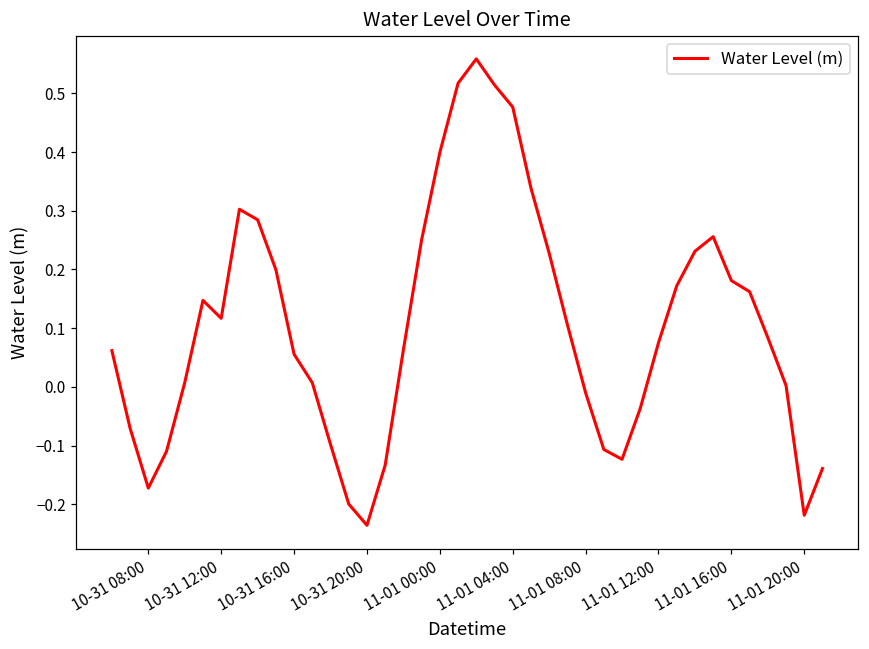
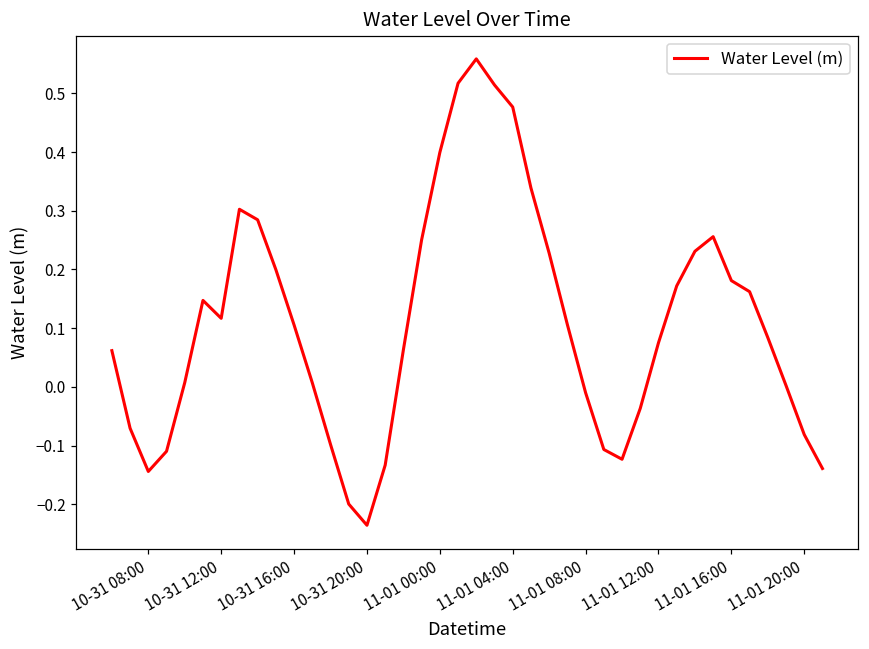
  {
-   "10-31 08:00": -0.17,
+   "10-31 08:00": -0.14,
    "10-31 12:00": 0.12,
-   "10-31 16:00": 0.06,
+   "10-31 16:00": 0.11,
    "10-31 20:00": -0.24,
    "11-01 00:00": 0.40,
    "11-01 04:00": 0.48,
    "11-01 08:00": -0.01,
    "11-01 12:00": 0.08,
    "11-01 16:00": 0.18,
-   "11-01 20:00": -0.22
+   "11-01 20:00": -0.08
  }
